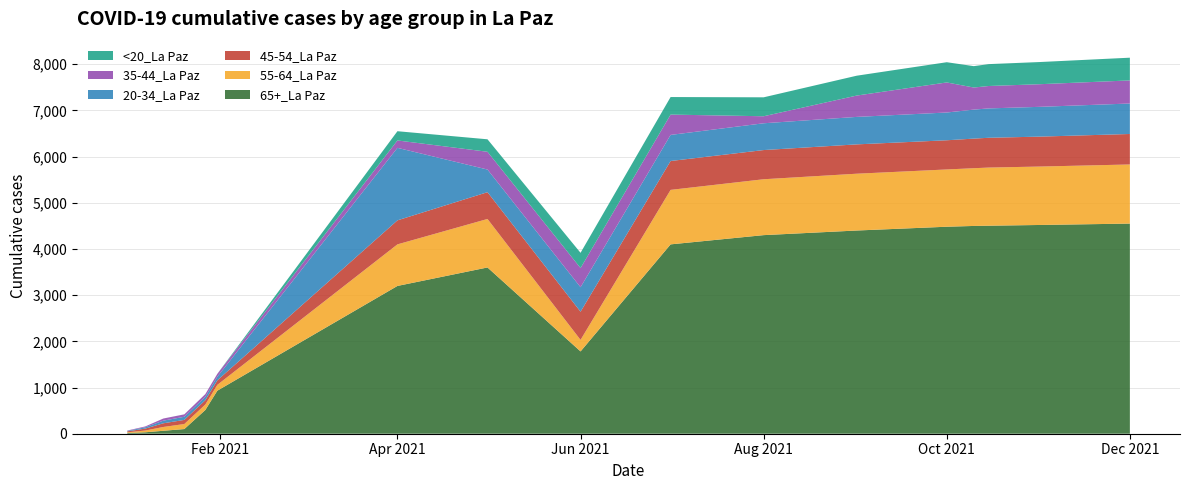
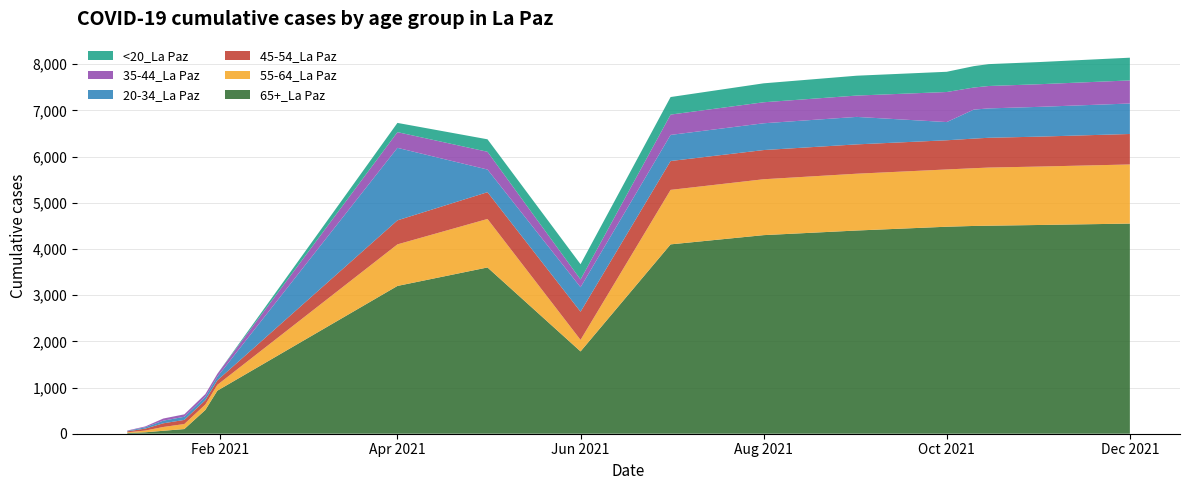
  {
    "65+_La Paz": {
      "Apr 2021": "3,200",
      "Jun 2021": "1,800",
      "Aug 2021": "4,300",
      "Oct 2021": "4,500",
      "Dec 2021": "4,600"
    },
    "55-64_La Paz": {
      "Apr 2021": "900",
      "Jun 2021": "300",
      "Aug 2021": "1,200",
      "Oct 2021": "1,200",
      "Dec 2021": "1,300"
    },
    "45-54_La Paz": {
      "Apr 2021": "500",
      "Jun 2021": "600",
      "Aug 2021": "600",
      "Oct 2021": "600",
      "Dec 2021": "700"
    },
    "20-34_La Paz": {
      "Apr 2021": "1,600",
      "Jun 2021": "500",
      "Aug 2021": "600",
-     "Oct 2021": "600",
+     "Oct 2021": "400",
      "Dec 2021": "700"
    },
    "35-44_La Paz": {
-     "Apr 2021": "200",
-     "Jun 2021": "400",
-     "Aug 2021": "200",
+     "Apr 2021": "300",
+     "Jun 2021": "200",
+     "Aug 2021": "500",
      "Oct 2021": "700",
      "Dec 2021": "500"
    },
    "<20_La Paz": {
      "Apr 2021": "200",
      "Jun 2021": "300",
      "Aug 2021": "400",
      "Oct 2021": "400",
      "Dec 2021": "500"
    }
  }
